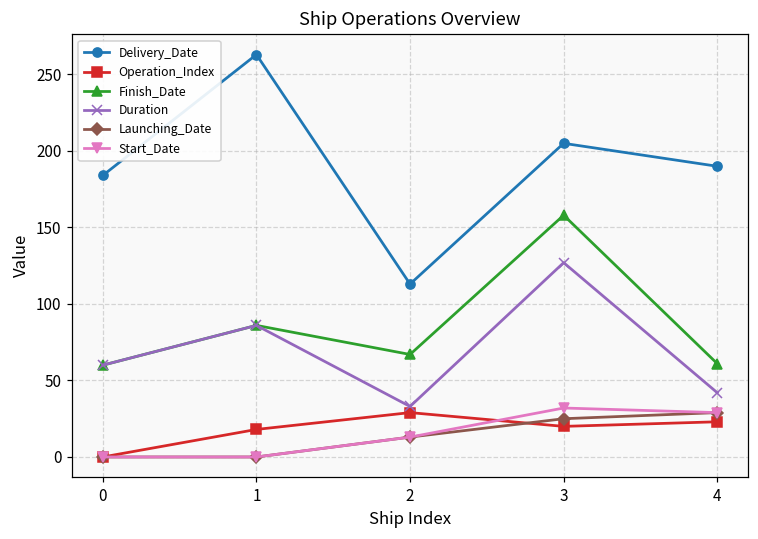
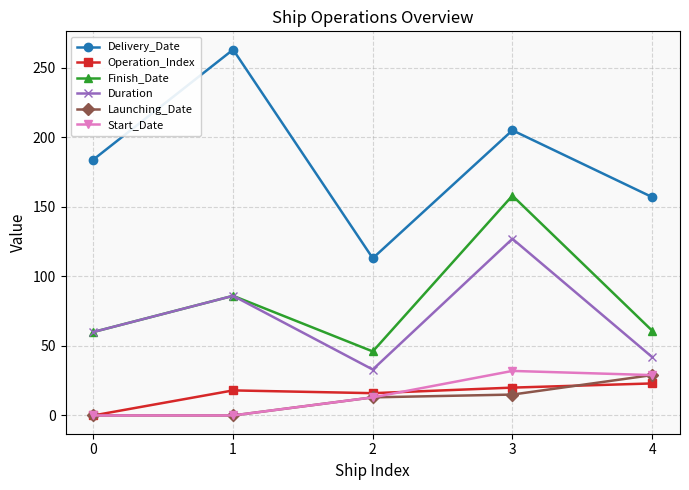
  {
    "Delivery_Date": {
      "0": 184,
      "1": 263,
      "2": 113,
      "3": 205,
-     "4": 190
+     "4": 157
    },
    "Operation_Index": {
      "1": 18,
-     "2": 29,
+     "2": 16,
      "3": 20,
      "4": 23
    },
    "Finish_Date": {
-     "2": 67,
+     "2": 46,
      "3": 158,
      "4": 61
    },
    "Duration": {
      "2": 33,
      "3": 127,
      "4": 42
    },
    "Launching_Date": {
-     "3": 25
+     "3": 15
    },
    "Start_Date": {
      "3": 32
    }
  }
